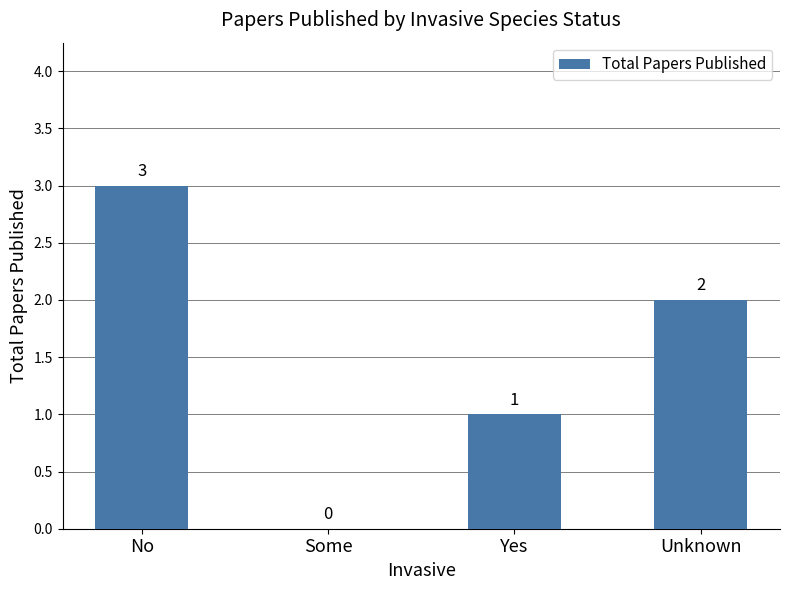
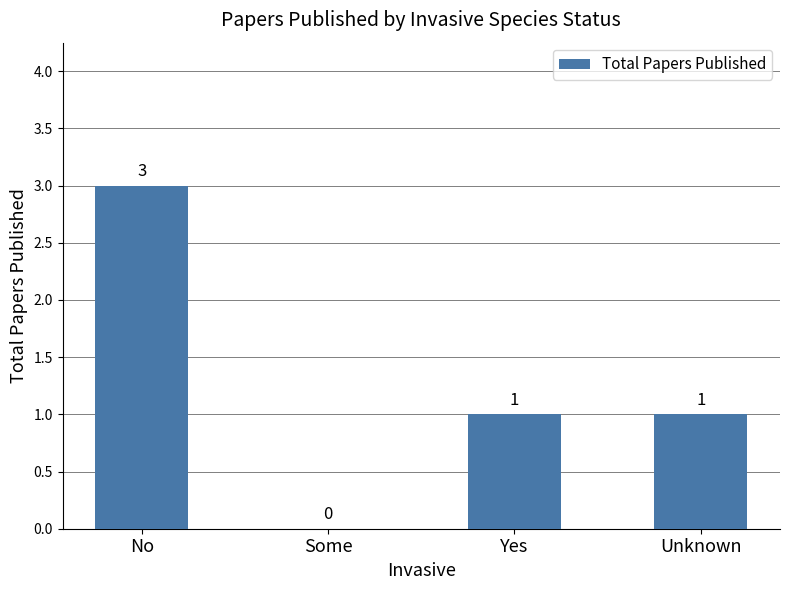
  {
    "No": 3,
    "Some": 0,
    "Yes": 1,
-   "Unknown": 2
+   "Unknown": 1
  }
